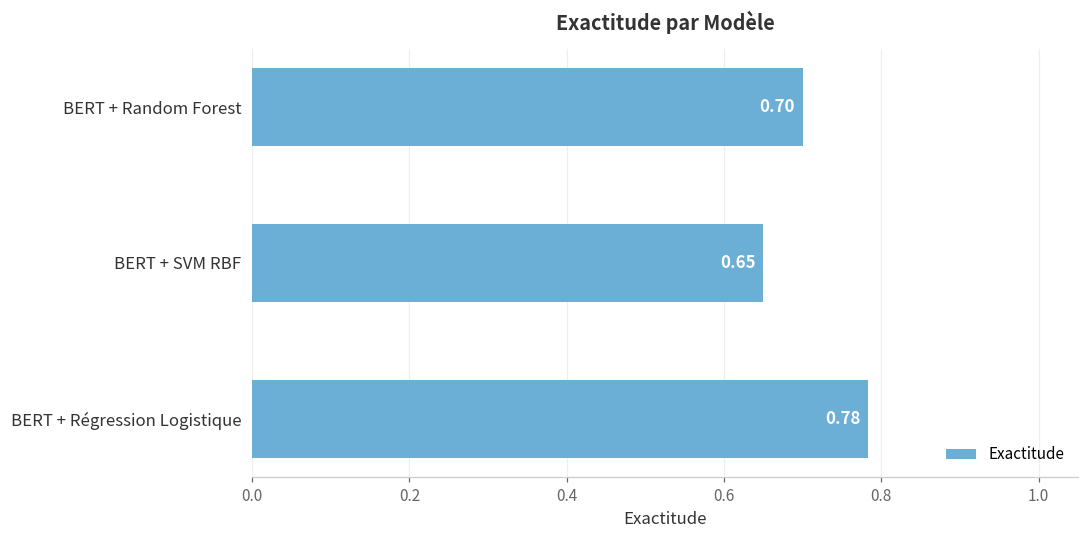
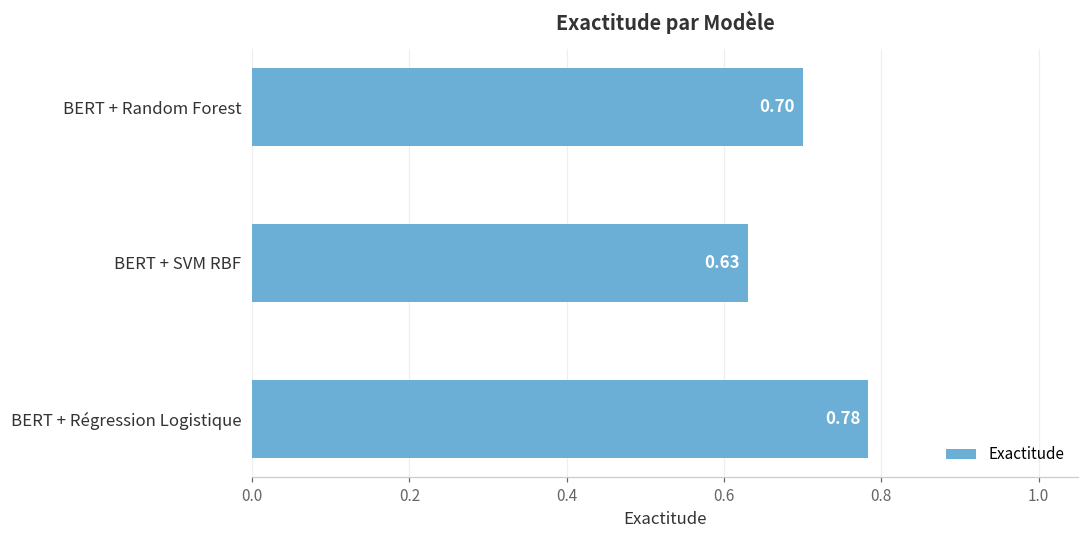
  {
    "BERT + Random Forest": 0.70,
-   "BERT + SVM RBF": 0.65,
+   "BERT + SVM RBF": 0.63,
    "BERT + Régression Logistique": 0.78
  }
